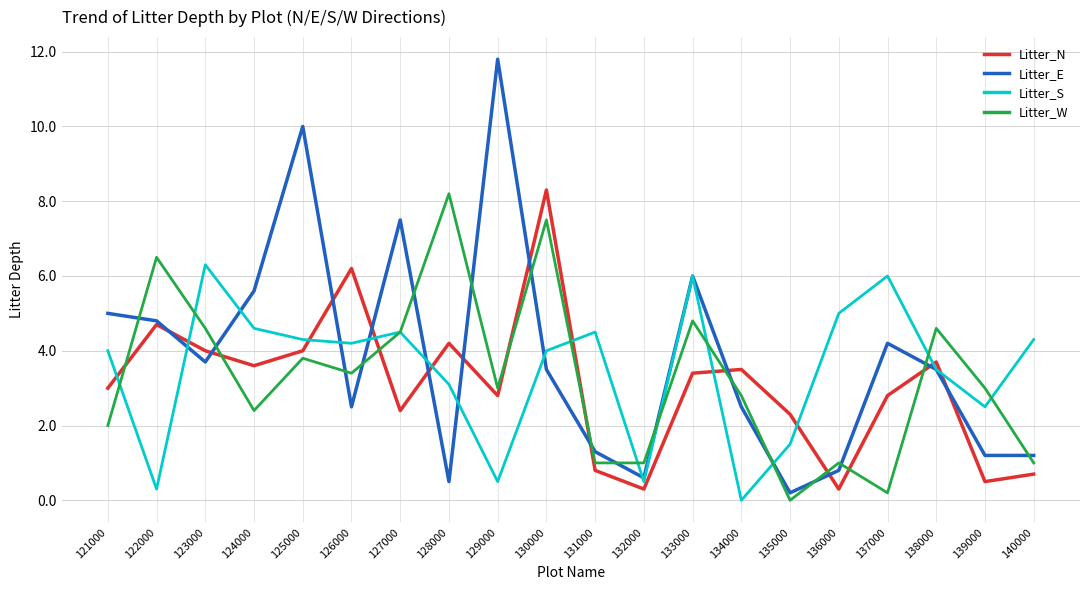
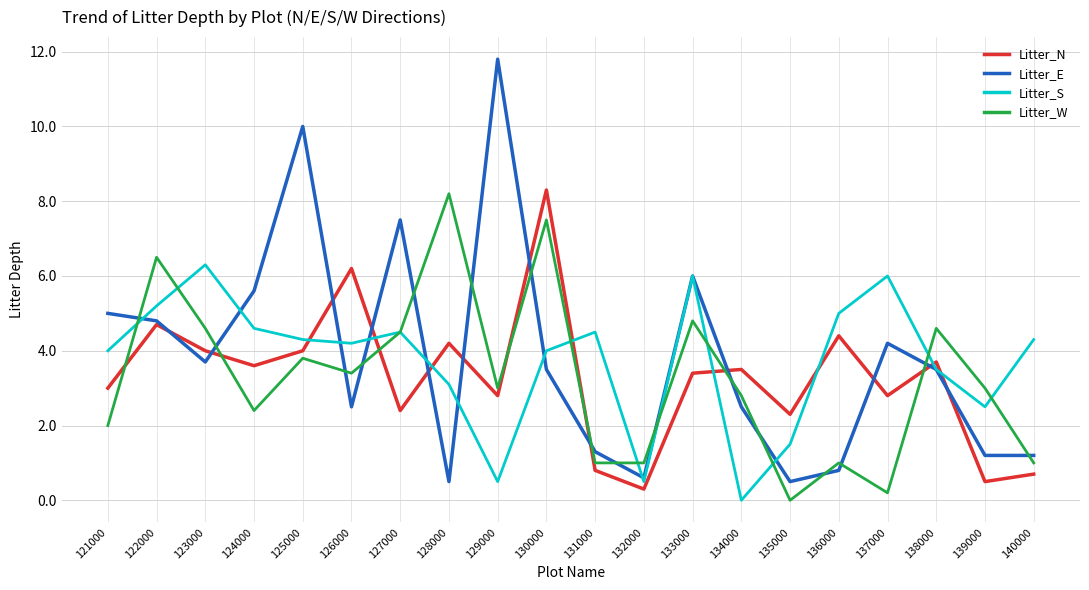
  {
    "Litter_N": {
      "121000": 3.0,
      "122000": 4.7,
      "123000": 4.0,
      "124000": 3.6,
      "125000": 4.0,
      "126000": 6.2,
      "127000": 2.4,
      "128000": 4.2,
      "129000": 2.8,
      "130000": 8.3,
      "131000": 0.8,
      "132000": 0.3,
      "133000": 3.4,
      "134000": 3.5,
      "135000": 2.3,
-     "136000": 0.3,
+     "136000": 4.4,
      "137000": 2.8,
      "138000": 3.7,
      "139000": 0.5,
      "140000": 0.7
    },
    "Litter_E": {
      "121000": 5.0,
      "122000": 4.8,
      "123000": 3.7,
      "124000": 5.6,
      "125000": 10.0,
      "126000": 2.5,
      "127000": 7.5,
      "128000": 0.5,
      "129000": 11.8,
      "130000": 3.5,
      "131000": 1.3,
      "132000": 0.6,
      "134000": 2.5,
-     "135000": 0.2,
+     "135000": 0.5,
      "136000": 0.8,
      "137000": 4.2,
      "139000": 1.2,
      "140000": 1.2
    },
    "Litter_S": {
      "121000": 4.0,
-     "122000": 0.3,
+     "122000": 5.2,
      "123000": 6.3,
      "124000": 4.6,
      "125000": 4.3,
      "126000": 4.2,
      "128000": 3.1,
      "129000": 0.5,
      "130000": 4.0,
      "131000": 4.5,
      "132000": 0.5,
      "134000": 0.0,
      "135000": 1.5,
      "136000": 5.0,
      "137000": 6.0,
      "139000": 2.5,
      "140000": 4.3
    },
    "Litter_W": {
      "121000": 2.0,
      "122000": 6.5,
      "123000": 4.6,
      "124000": 2.4,
      "125000": 3.8,
      "126000": 3.4,
      "128000": 8.2,
      "129000": 3.0,
      "130000": 7.5,
      "131000": 1.0,
      "132000": 1.0,
      "133000": 4.8,
      "134000": 2.8,
      "135000": 0.0,
      "136000": 1.0,
      "137000": 0.2,
      "138000": 4.6,
      "139000": 3.0,
      "140000": 1.0
    }
  }
